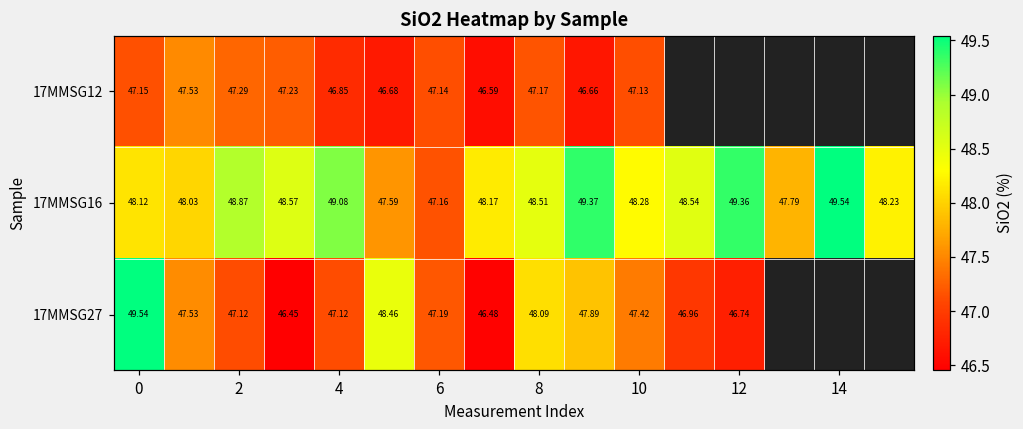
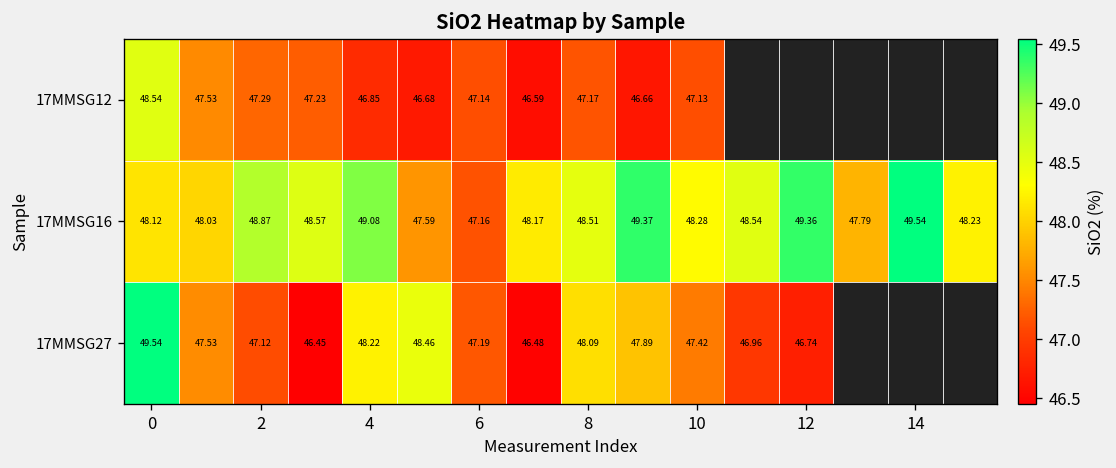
  {
    "17MMSG12": {
-     "0": 47.15,
+     "0": 48.54,
      "2": 47.29,
      "4": 46.85,
      "6": 47.14,
      "8": 47.17,
      "10": 47.13
    },
    "17MMSG16": {
      "0": 48.12,
      "2": 48.87,
      "4": 49.08,
      "6": 47.16,
      "8": 48.51,
      "10": 48.28,
      "12": 49.36,
      "14": 49.54
    },
    "17MMSG27": {
      "0": 49.54,
      "2": 47.12,
-     "4": 47.12,
+     "4": 48.22,
      "6": 47.19,
      "8": 48.09,
      "10": 47.42,
      "12": 46.74
    }
  }
